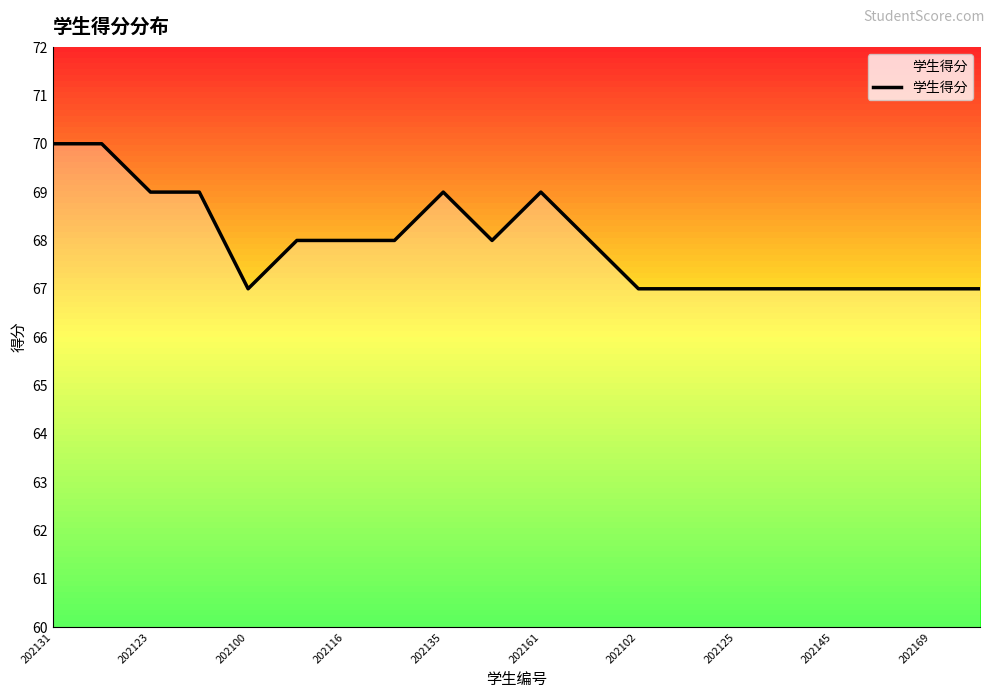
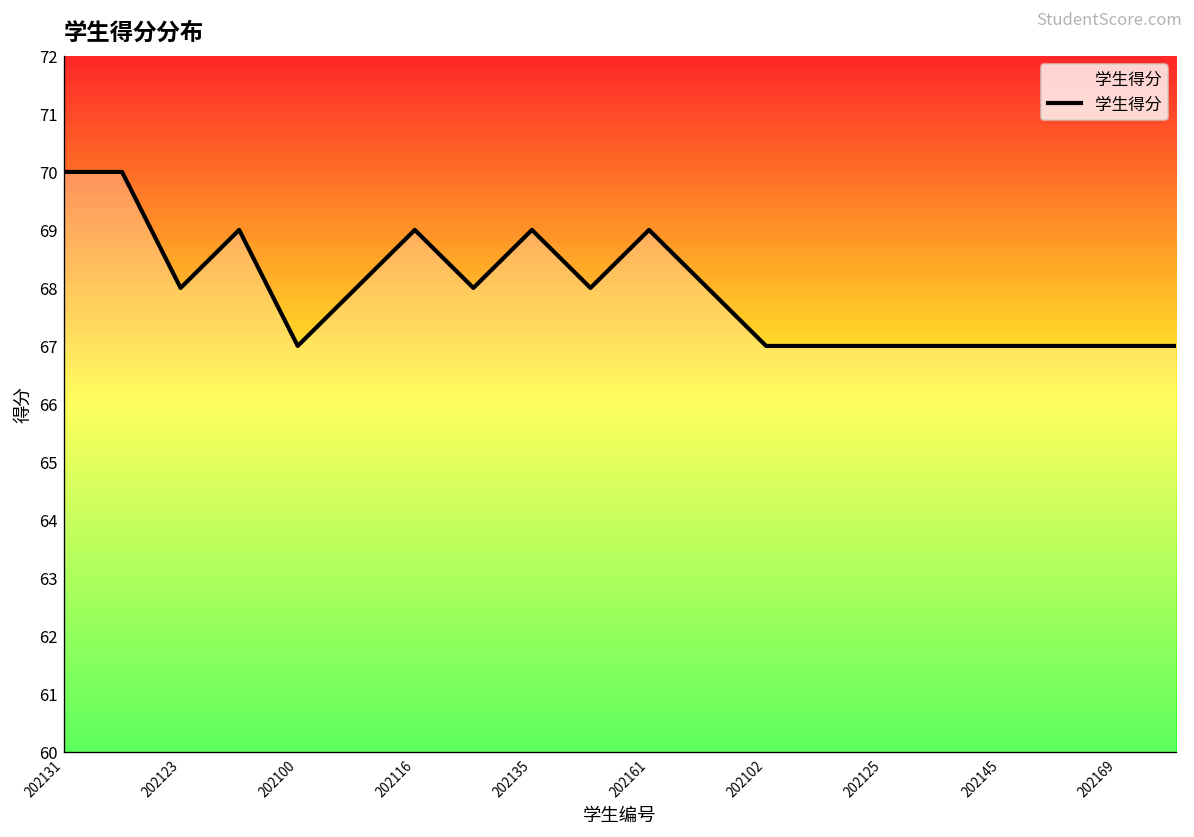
  {
    "202131": 70,
-   "202123": 69,
+   "202123": 68,
    "202100": 67,
-   "202116": 68,
+   "202116": 69,
    "202135": 69,
    "202161": 69,
    "202102": 67,
    "202125": 67,
    "202145": 67,
    "202169": 67
  }
